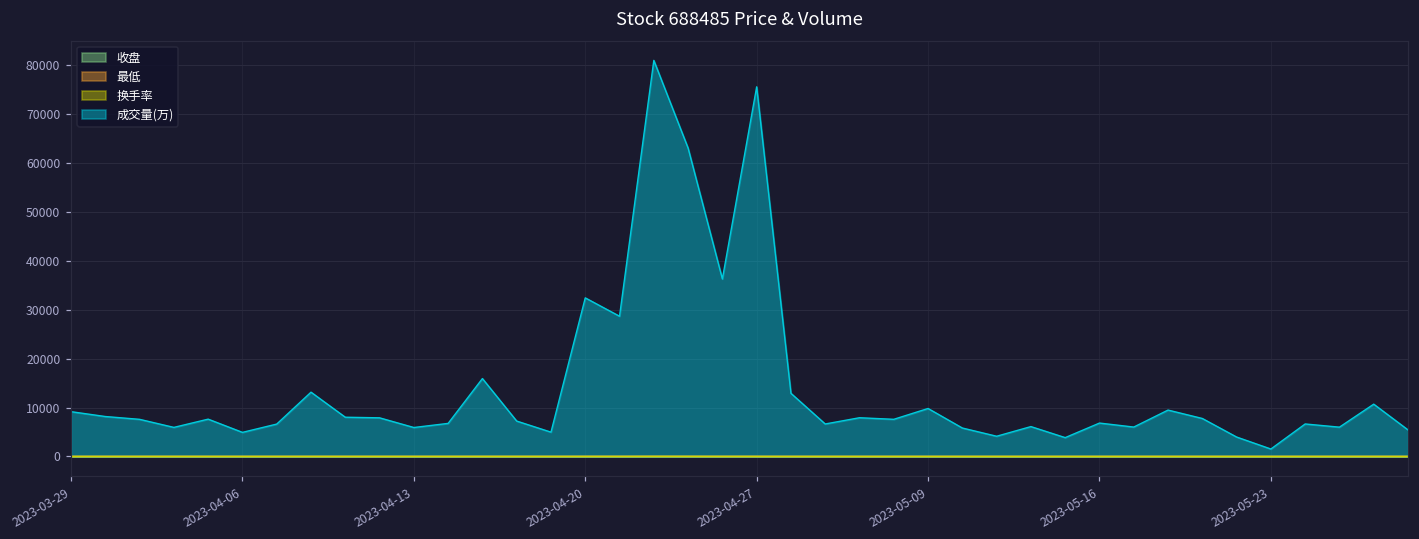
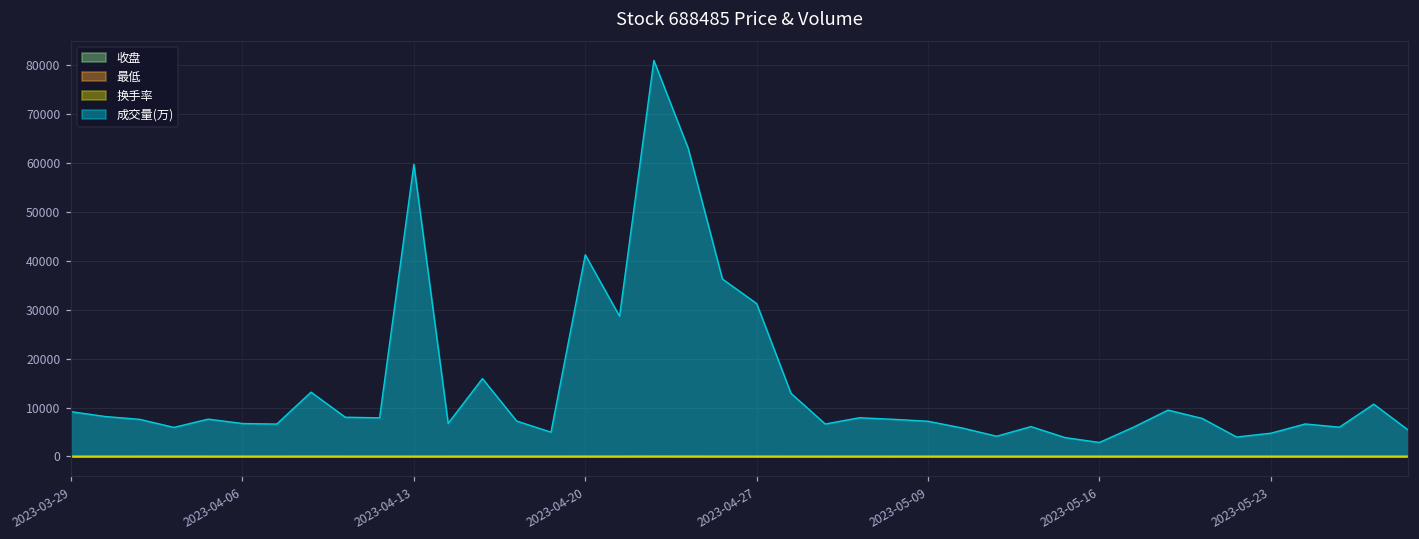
  {
    "换手率": {
      "2023-03-29": 0,
      "2023-04-06": 0,
      "2023-04-13": 0,
      "2023-04-20": 0,
      "2023-04-27": 0,
      "2023-05-09": 0,
      "2023-05-16": 0,
      "2023-05-23": 0
    },
    "成交量(万)": {
      "2023-03-29": 9000,
-     "2023-04-06": 5000,
-     "2023-04-13": 6000,
-     "2023-04-20": 32000,
-     "2023-04-27": 75000,
-     "2023-05-09": 10000,
-     "2023-05-16": 7000,
-     "2023-05-23": 2000
+     "2023-04-06": 7000,
+     "2023-04-13": 60000,
+     "2023-04-20": 41000,
+     "2023-04-27": 31000,
+     "2023-05-09": 7000,
+     "2023-05-16": 3000,
+     "2023-05-23": 5000
    }
  }
